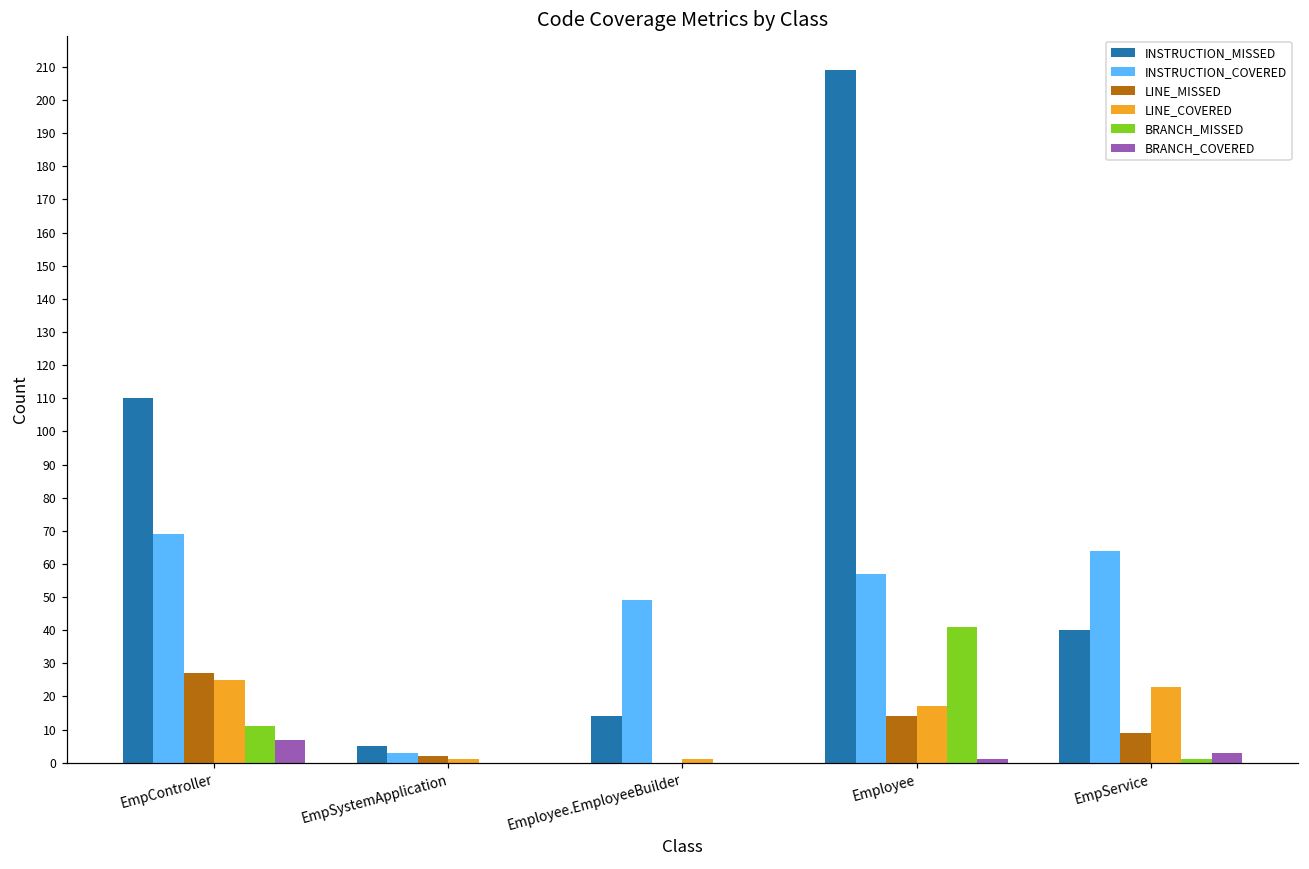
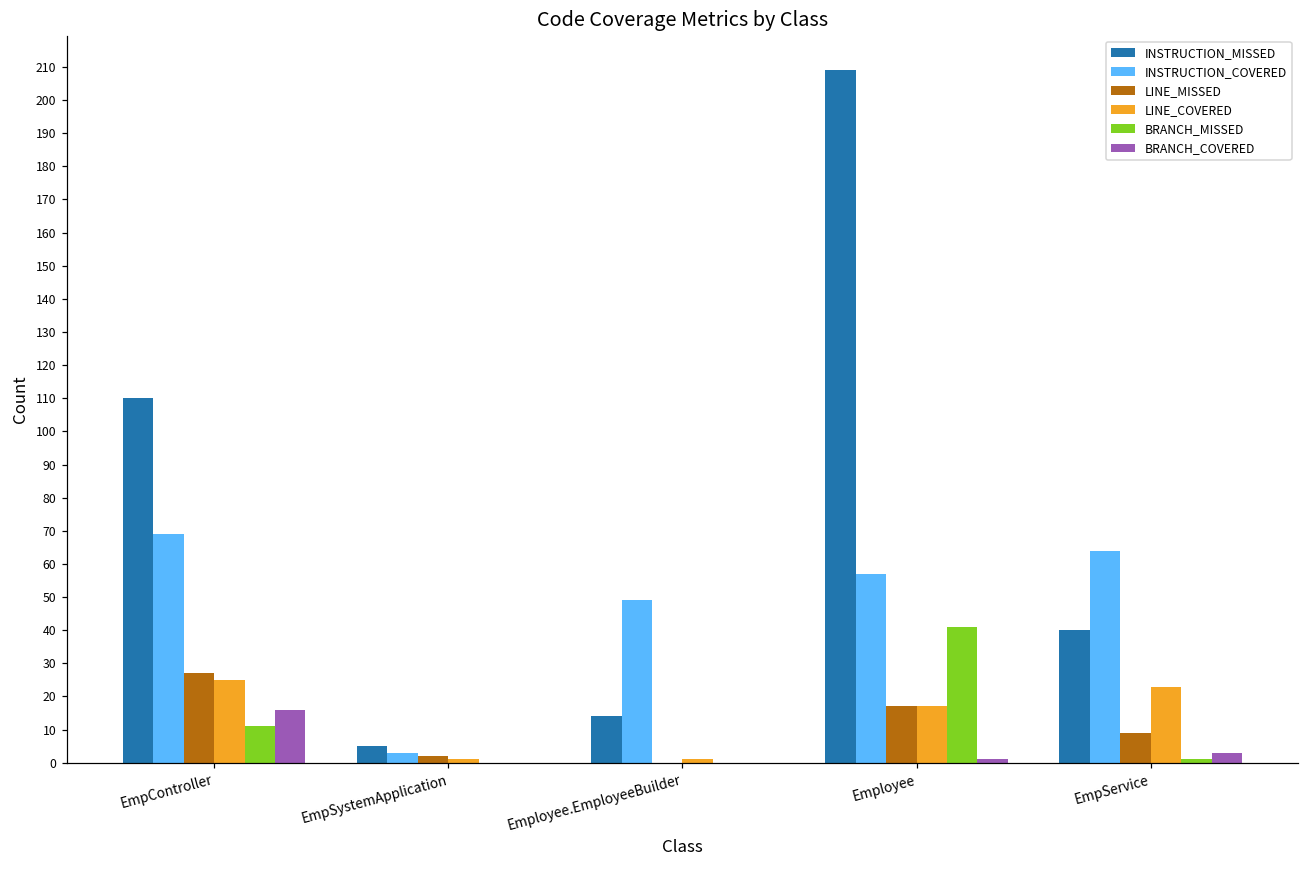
  {
    "INSTRUCTION_MISSED": {
      "EmpController": 110,
      "EmpSystemApplication": 5,
      "Employee.EmployeeBuilder": 14,
      "Employee": 209,
      "EmpService": 40
    },
    "INSTRUCTION_COVERED": {
      "EmpController": 69,
      "EmpSystemApplication": 3,
      "Employee.EmployeeBuilder": 49,
      "Employee": 57,
      "EmpService": 64
    },
    "LINE_MISSED": {
      "EmpController": 27,
      "EmpSystemApplication": 2,
      "Employee.EmployeeBuilder": 0,
-     "Employee": 14,
+     "Employee": 17,
      "EmpService": 9
    },
    "LINE_COVERED": {
      "EmpController": 25,
      "EmpSystemApplication": 1,
      "Employee.EmployeeBuilder": 1,
      "Employee": 17,
      "EmpService": 23
    },
    "BRANCH_MISSED": {
      "EmpController": 11,
      "EmpSystemApplication": 0,
      "Employee.EmployeeBuilder": 0,
      "Employee": 41,
      "EmpService": 1
    },
    "BRANCH_COVERED": {
-     "EmpController": 7,
+     "EmpController": 16,
      "EmpSystemApplication": 0,
      "Employee.EmployeeBuilder": 0,
      "Employee": 1,
      "EmpService": 3
    }
  }
